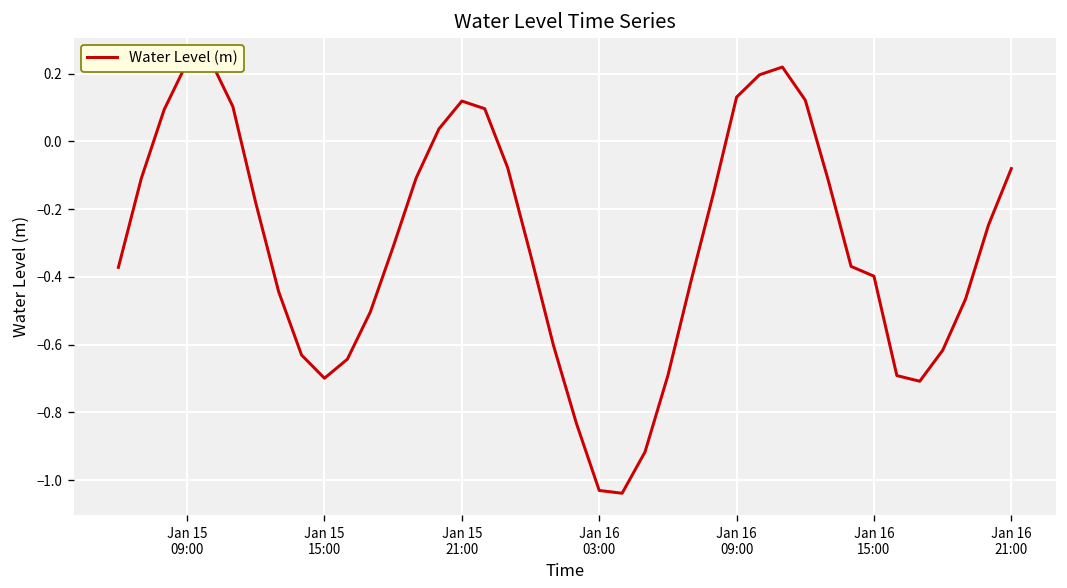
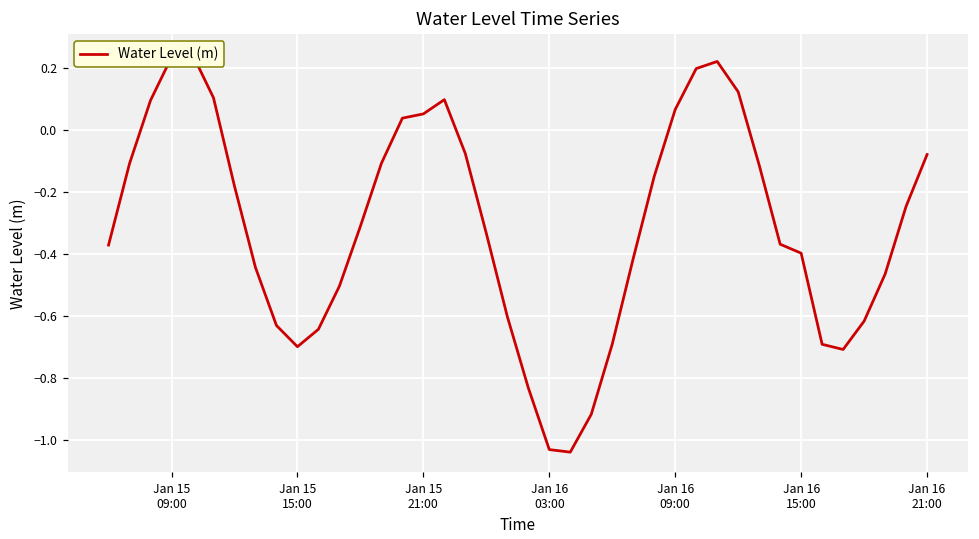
  {
    "Jan 15 15:00": -0.70,
-   "Jan 15 21:00": 0.12,
+   "Jan 15 21:00": 0.05,
    "Jan 16 03:00": -1.03,
-   "Jan 16 09:00": 0.13,
+   "Jan 16 09:00": 0.07,
    "Jan 16 15:00": -0.40,
    "Jan 16 21:00": -0.08
  }
